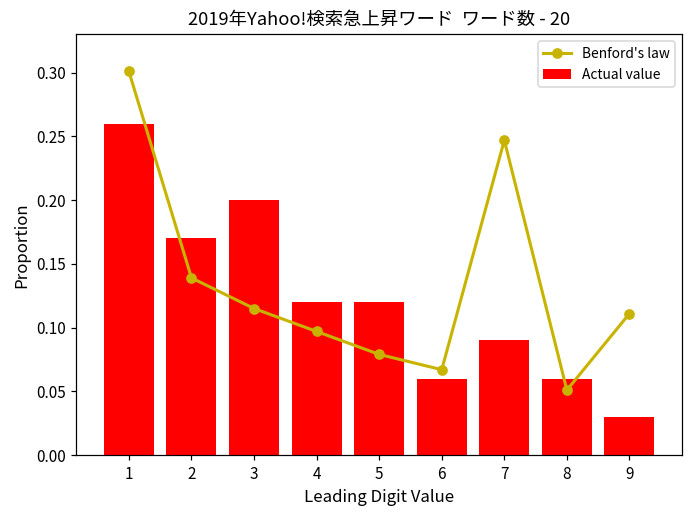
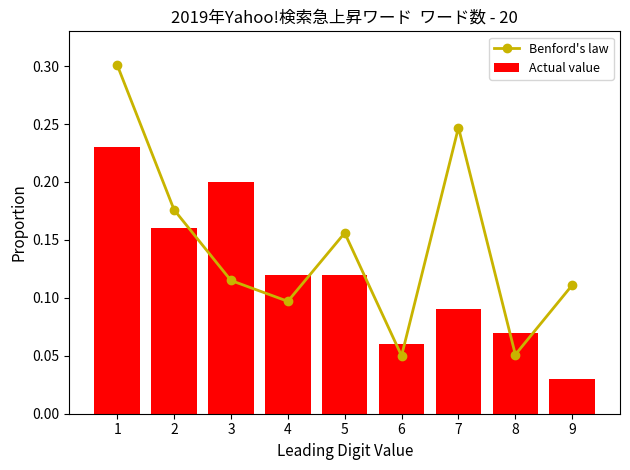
  {
    "Actual value": {
-     "1": 0.26,
-     "2": 0.17,
+     "1": 0.23,
+     "2": 0.16,
      "3": 0.20,
      "4": 0.12,
      "5": 0.12,
      "6": 0.06,
      "7": 0.09,
-     "8": 0.06,
+     "8": 0.07,
      "9": 0.03
    },
    "Benford's law": {
      "1": 0.301,
-     "2": 0.139,
+     "2": 0.176,
      "3": 0.115,
      "4": 0.097,
-     "5": 0.079,
-     "6": 0.067,
+     "5": 0.156,
+     "6": 0.050,
      "7": 0.247,
      "8": 0.051,
      "9": 0.111
    }
  }
